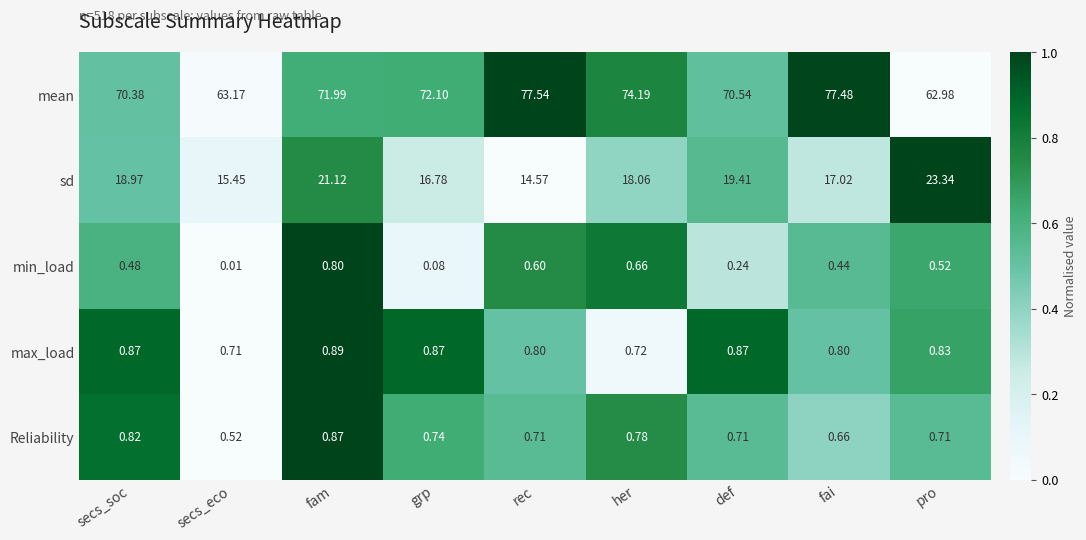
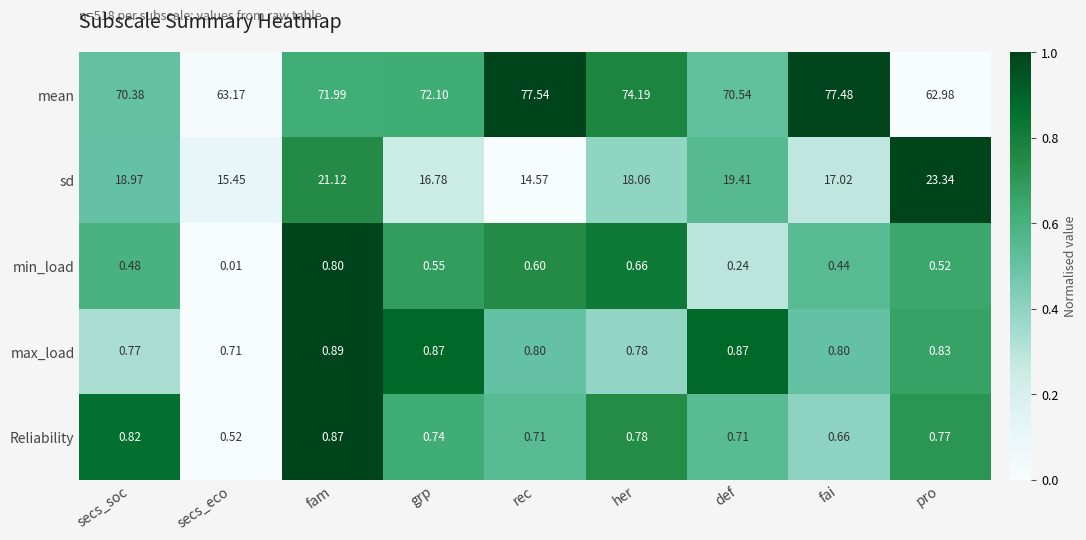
  {
    "mean": {
      "secs_soc": 70.38,
      "secs_eco": 63.17,
      "fam": 71.99,
      "grp": 72.10,
      "rec": 77.54,
      "her": 74.19,
      "def": 70.54,
      "fai": 77.48,
      "pro": 62.98
    },
    "sd": {
      "secs_soc": 18.97,
      "secs_eco": 15.45,
      "fam": 21.12,
      "grp": 16.78,
      "rec": 14.57,
      "her": 18.06,
      "def": 19.41,
      "fai": 17.02,
      "pro": 23.34
    },
    "min_load": {
      "secs_soc": 0.48,
      "secs_eco": 0.01,
      "fam": 0.80,
-     "grp": 0.08,
+     "grp": 0.55,
      "rec": 0.60,
      "her": 0.66,
      "def": 0.24,
      "fai": 0.44,
      "pro": 0.52
    },
    "max_load": {
-     "secs_soc": 0.87,
+     "secs_soc": 0.77,
      "secs_eco": 0.71,
      "fam": 0.89,
      "grp": 0.87,
      "rec": 0.80,
-     "her": 0.72,
+     "her": 0.78,
      "def": 0.87,
      "fai": 0.80,
      "pro": 0.83
    },
    "Reliability": {
      "secs_soc": 0.82,
      "secs_eco": 0.52,
      "fam": 0.87,
      "grp": 0.74,
      "rec": 0.71,
      "her": 0.78,
      "def": 0.71,
      "fai": 0.66,
-     "pro": 0.71
+     "pro": 0.77
    }
  }
